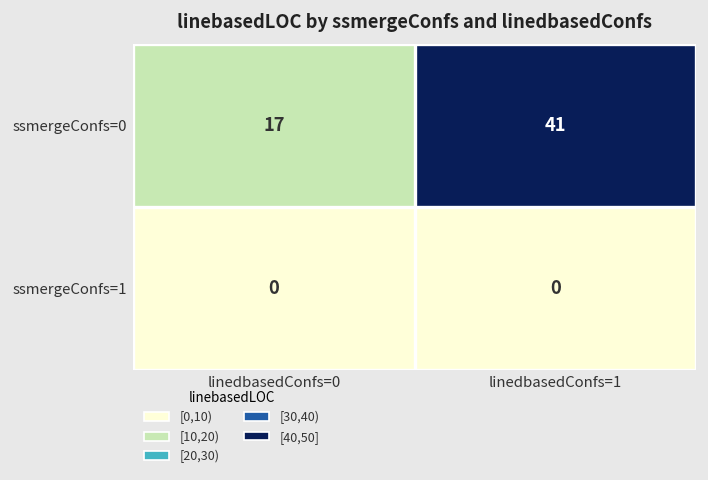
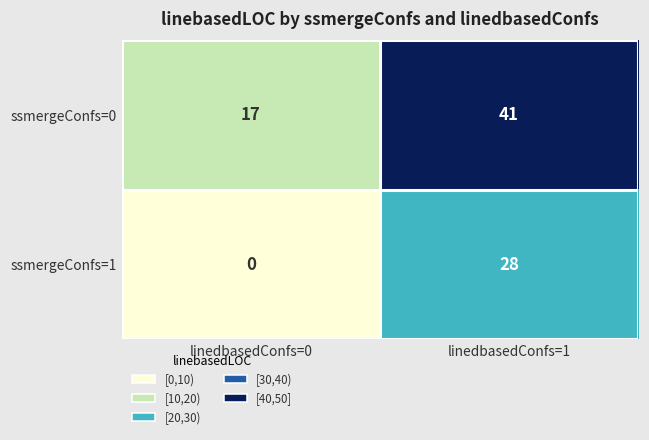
  {
    "ssmergeConfs=0": {
      "linedbasedConfs=0": 17,
      "linedbasedConfs=1": 41
    },
    "ssmergeConfs=1": {
      "linedbasedConfs=0": 0,
-     "linedbasedConfs=1": 0
+     "linedbasedConfs=1": 28
    }
  }
